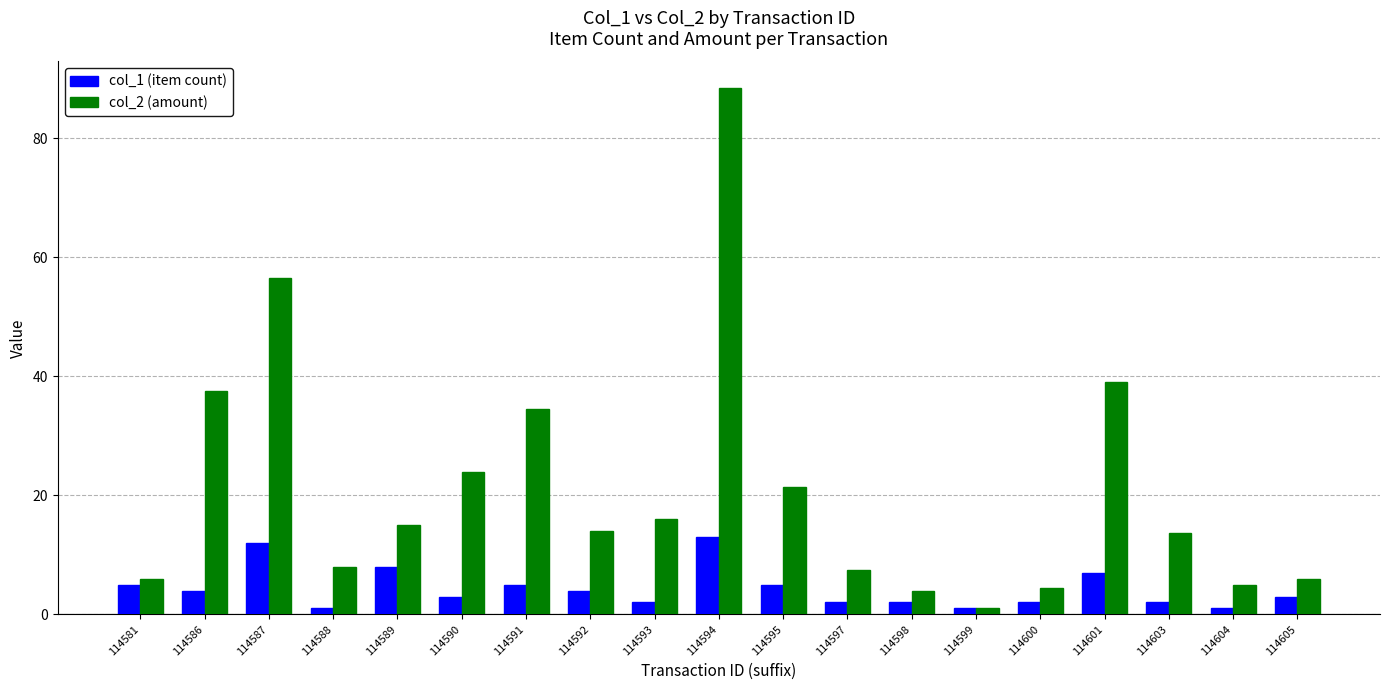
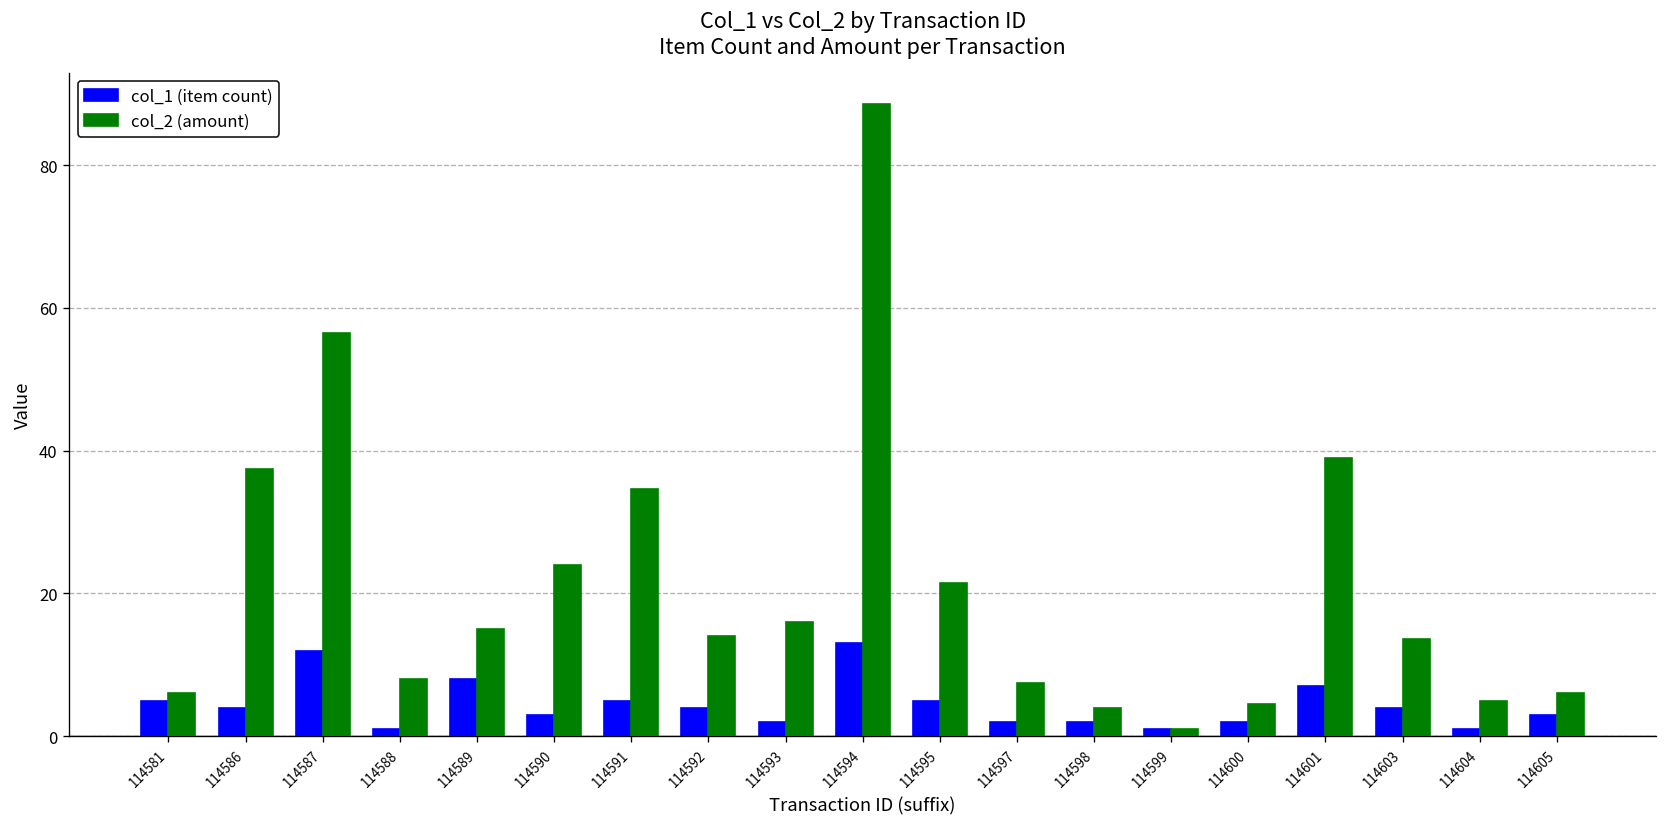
  {
    "col_1 (item count)": {
      "114581": 5,
      "114586": 4,
      "114587": 12,
      "114588": 1,
      "114589": 8,
      "114590": 3,
      "114591": 5,
      "114592": 4,
      "114593": 2,
      "114594": 13,
      "114595": 5,
      "114597": 2,
      "114598": 2,
      "114599": 1,
      "114600": 2,
      "114601": 7,
-     "114603": 2,
+     "114603": 4,
      "114604": 1,
      "114605": 3
    },
    "col_2 (amount)": {
      "114581": 6,
      "114586": 38,
      "114587": 57,
      "114588": 8,
      "114589": 15,
      "114590": 24,
      "114591": 35,
      "114592": 14,
      "114593": 16,
      "114594": 89,
      "114595": 21,
      "114597": 8,
      "114598": 4,
      "114599": 1,
      "114600": 5,
      "114601": 39,
      "114603": 14,
      "114604": 5,
      "114605": 6
    }
  }
